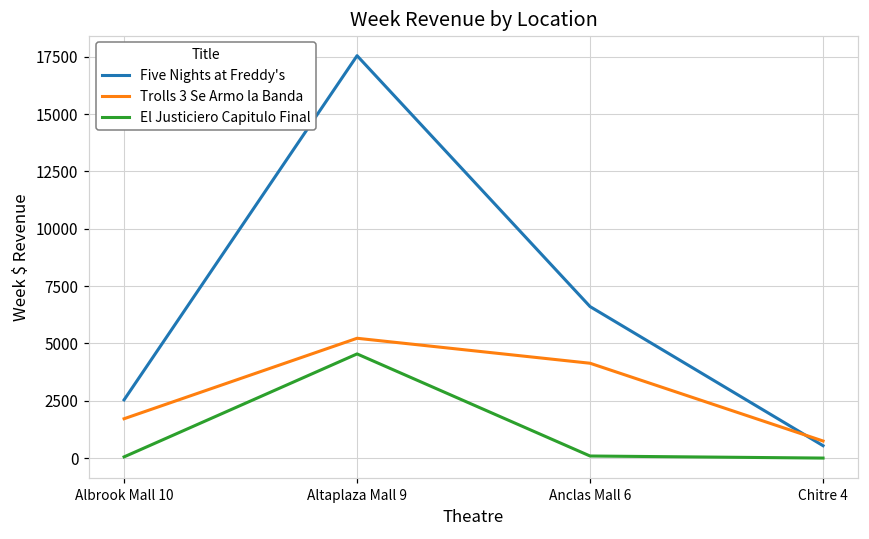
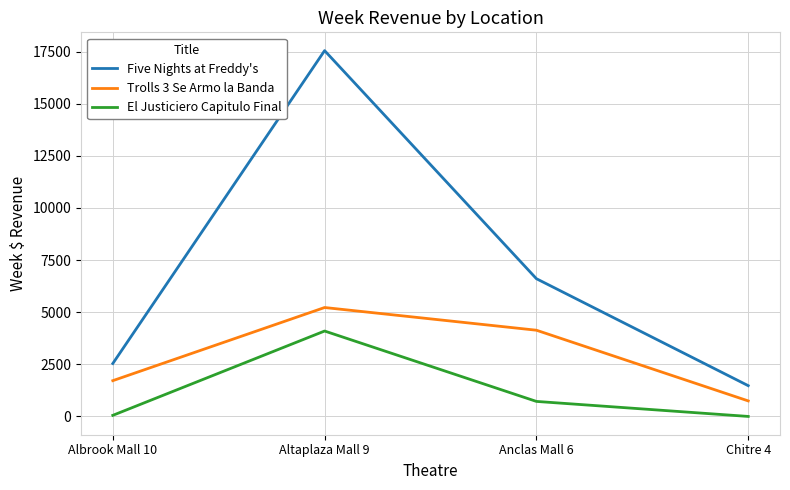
  {
    "Five Nights at Freddy's": {
      "Albrook Mall 10": 2500,
      "Altaplaza Mall 9": 17500,
      "Anclas Mall 6": 6600,
-     "Chitre 4": 500
+     "Chitre 4": 1500
    },
    "Trolls 3 Se Armo la Banda": {
      "Albrook Mall 10": 1700,
      "Altaplaza Mall 9": 5200,
      "Anclas Mall 6": 4100,
      "Chitre 4": 700
    },
    "El Justiciero Capitulo Final": {
      "Albrook Mall 10": 100,
-     "Altaplaza Mall 9": 4500,
-     "Anclas Mall 6": 100,
+     "Altaplaza Mall 9": 4100,
+     "Anclas Mall 6": 700,
      "Chitre 4": 0
    }
  }
